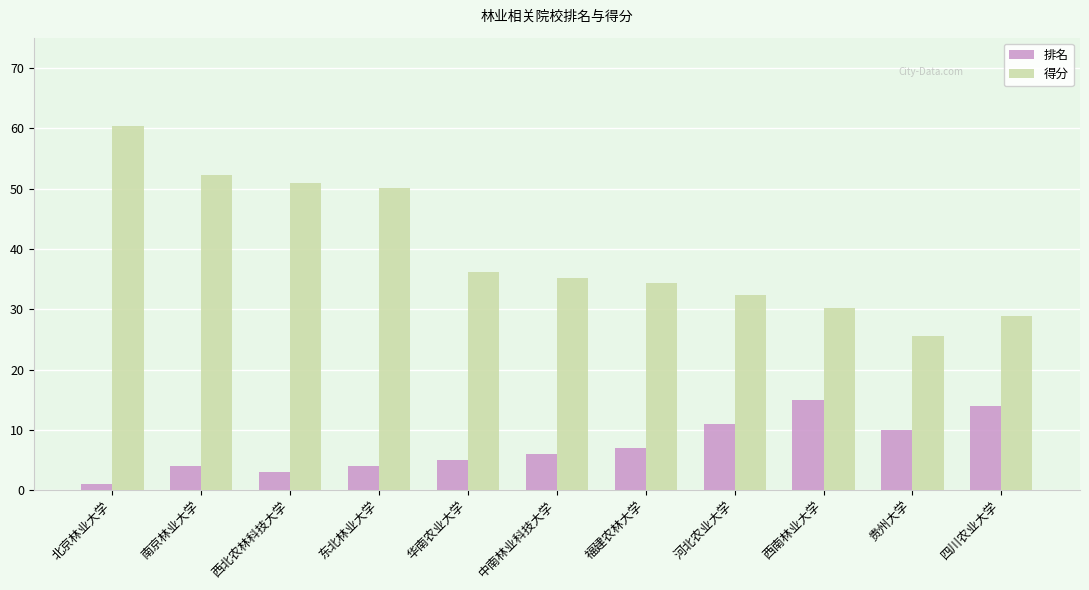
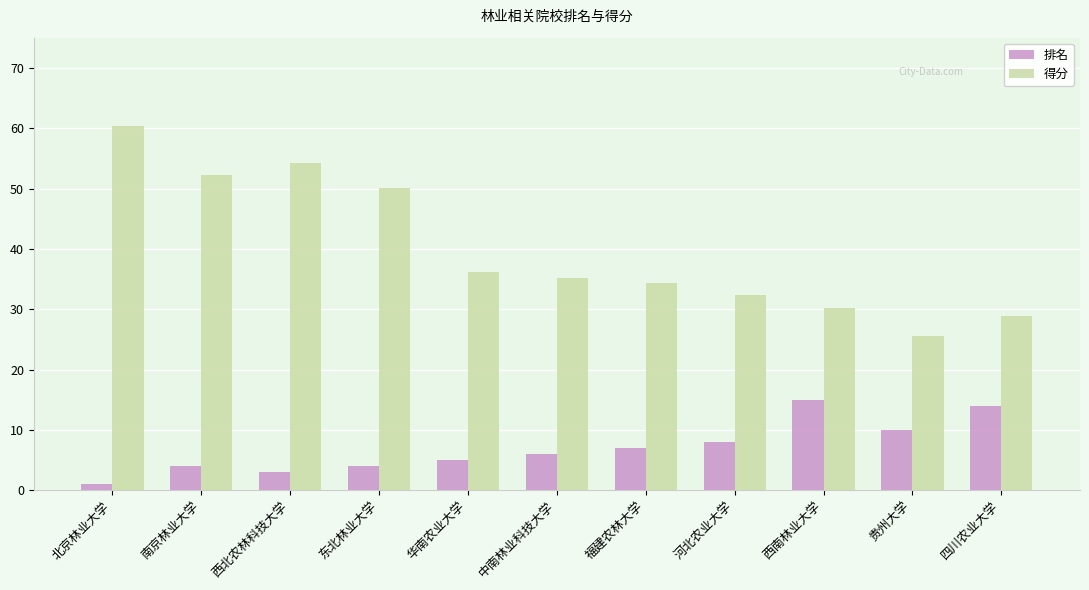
  {
    "排名": {
      "北京林业大学": 1,
      "南京林业大学": 4,
      "西北农林科技大学": 3,
      "东北林业大学": 4,
      "华南农业大学": 5,
      "中南林业科技大学": 6,
      "福建农林大学": 7,
-     "河北农业大学": 11,
+     "河北农业大学": 8,
      "西南林业大学": 15,
      "贵州大学": 10,
      "四川农业大学": 14
    },
    "得分": {
      "北京林业大学": 60,
      "南京林业大学": 52,
-     "西北农林科技大学": 51,
+     "西北农林科技大学": 54,
      "东北林业大学": 50,
      "华南农业大学": 36,
      "中南林业科技大学": 35,
      "福建农林大学": 34,
      "河北农业大学": 32,
      "西南林业大学": 30,
      "贵州大学": 26,
      "四川农业大学": 29
    }
  }
